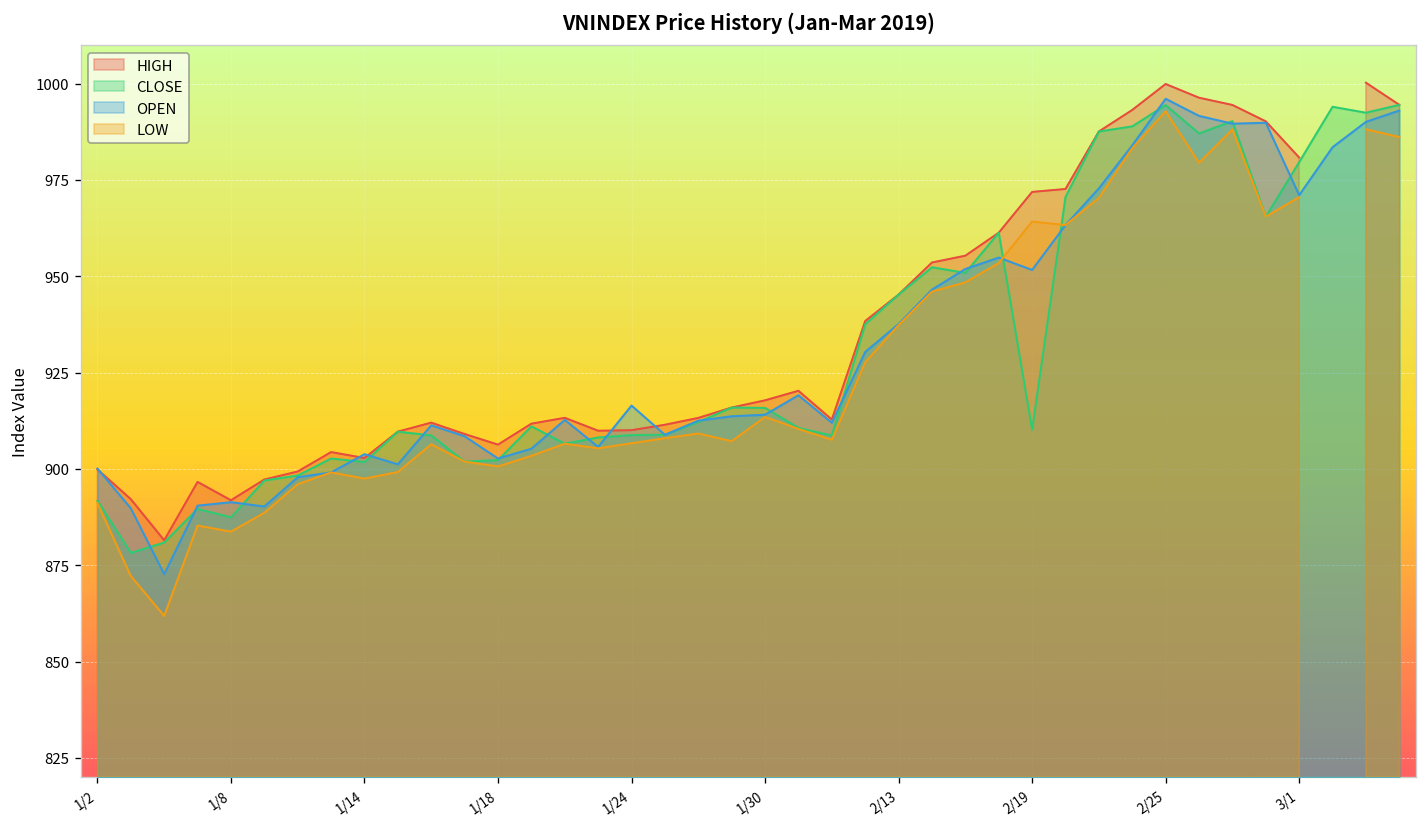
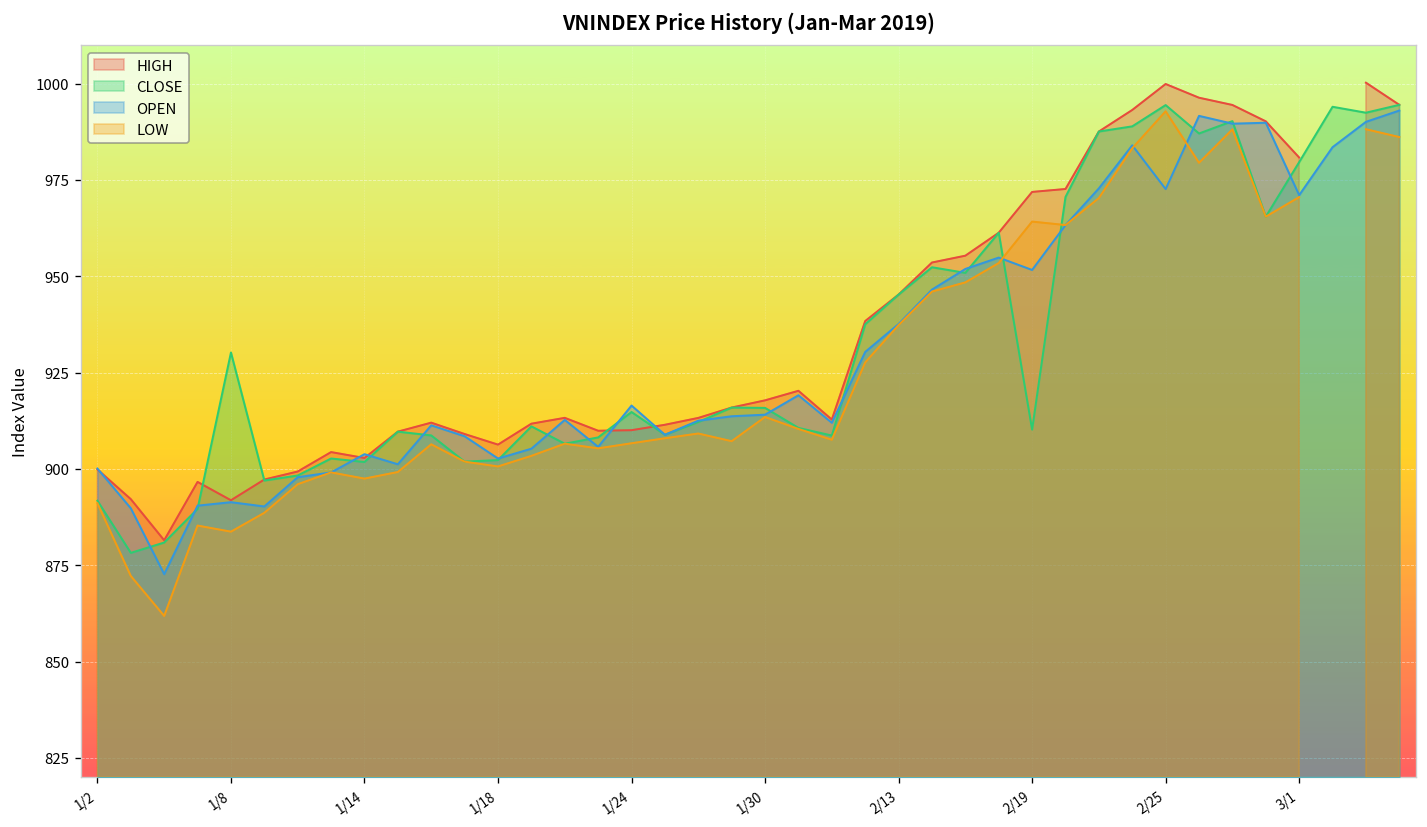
  {
    "CLOSE": {
-     "1/8": 887,
+     "1/8": 930,
      "1/14": 902,
-     "1/24": 909,
+     "1/24": 915,
      "1/30": 916,
      "2/19": 910,
      "2/25": 994,
      "3/1": 980
    },
    "OPEN": {
      "1/14": 904,
      "1/24": 916,
      "2/19": 952,
-     "2/25": 996
+     "2/25": 973
    }
  }
